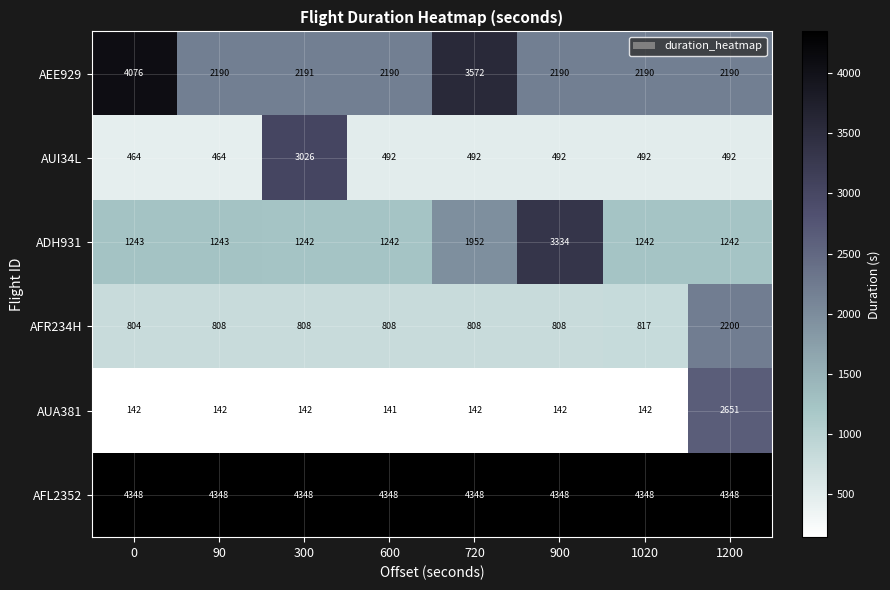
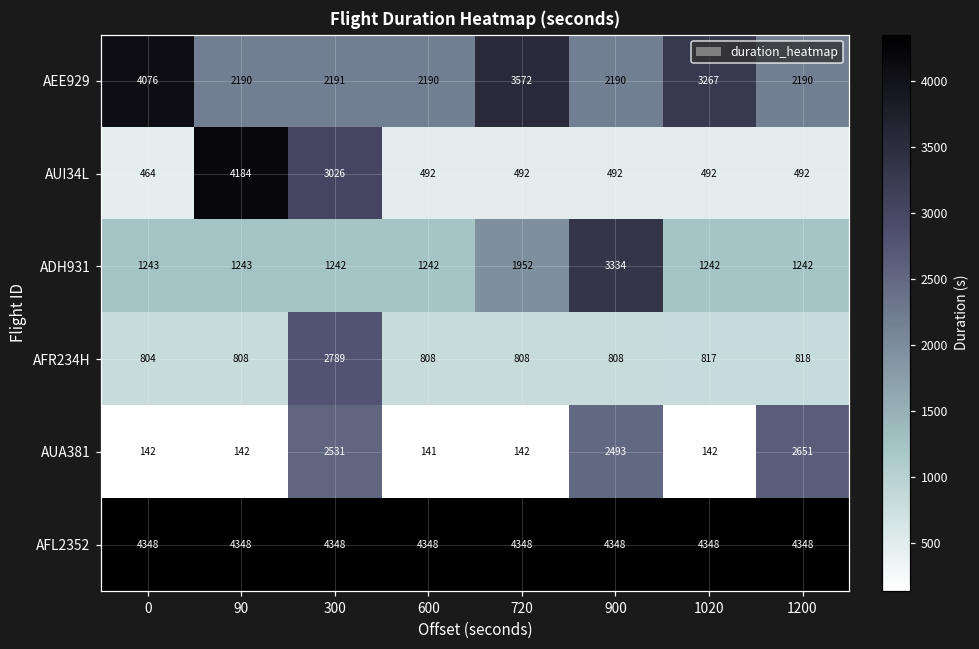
  {
    "AEE929": {
      "0": 4076,
      "90": 2190,
      "300": 2191,
      "600": 2190,
      "720": 3572,
      "900": 2190,
-     "1020": 2190,
+     "1020": 3267,
      "1200": 2190
    },
    "AUI34L": {
      "0": 464,
-     "90": 464,
+     "90": 4184,
      "300": 3026,
      "600": 492,
      "720": 492,
      "900": 492,
      "1020": 492,
      "1200": 492
    },
    "ADH931": {
      "0": 1243,
      "90": 1243,
      "300": 1242,
      "600": 1242,
      "720": 1952,
      "900": 3334,
      "1020": 1242,
      "1200": 1242
    },
    "AFR234H": {
      "0": 804,
      "90": 808,
-     "300": 808,
+     "300": 2789,
      "600": 808,
      "720": 808,
      "900": 808,
      "1020": 817,
-     "1200": 2200
+     "1200": 818
    },
    "AUA381": {
      "0": 142,
      "90": 142,
-     "300": 142,
+     "300": 2531,
      "600": 141,
      "720": 142,
-     "900": 142,
+     "900": 2493,
      "1020": 142,
      "1200": 2651
    },
    "AFL2352": {
      "0": 4348,
      "90": 4348,
      "300": 4348,
      "600": 4348,
      "720": 4348,
      "900": 4348,
      "1020": 4348,
      "1200": 4348
    }
  }
